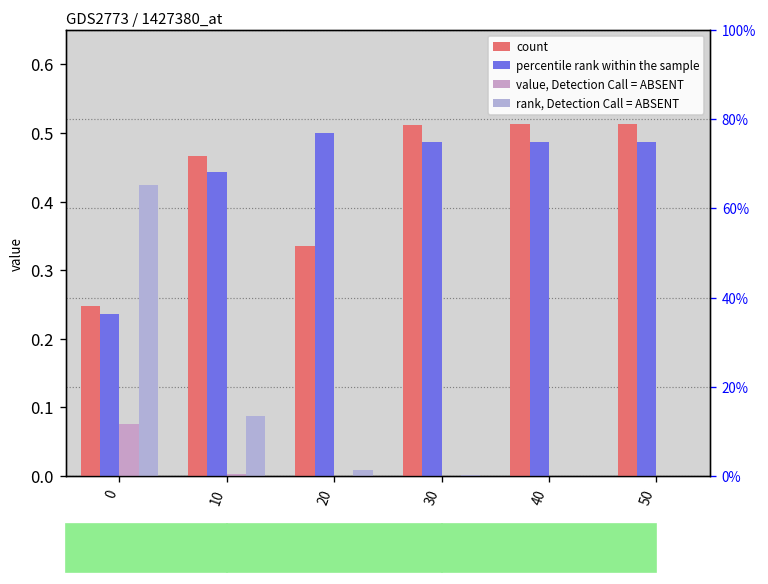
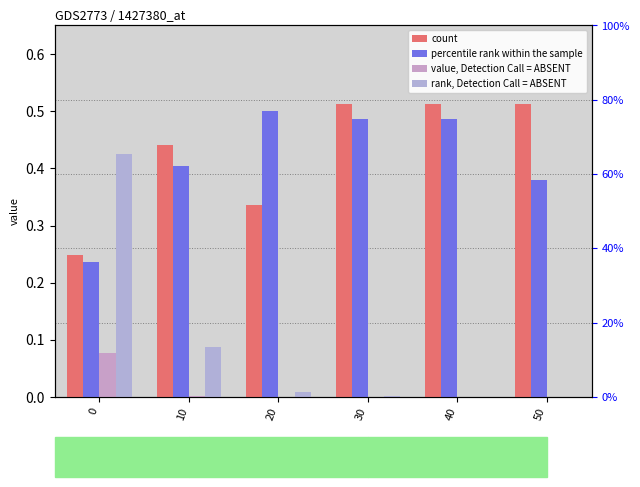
  {
    "count": {
      "0": 0.25,
-     "10": 0.47,
+     "10": 0.44,
      "20": 0.34,
      "30": 0.51,
      "40": 0.51,
      "50": 0.51
    },
    "percentile rank within the sample": {
      "0": 0.24,
-     "10": 0.44,
+     "10": 0.40,
      "20": 0.50,
      "30": 0.49,
      "40": 0.49,
-     "50": 0.49
+     "50": 0.38
    }
  }
